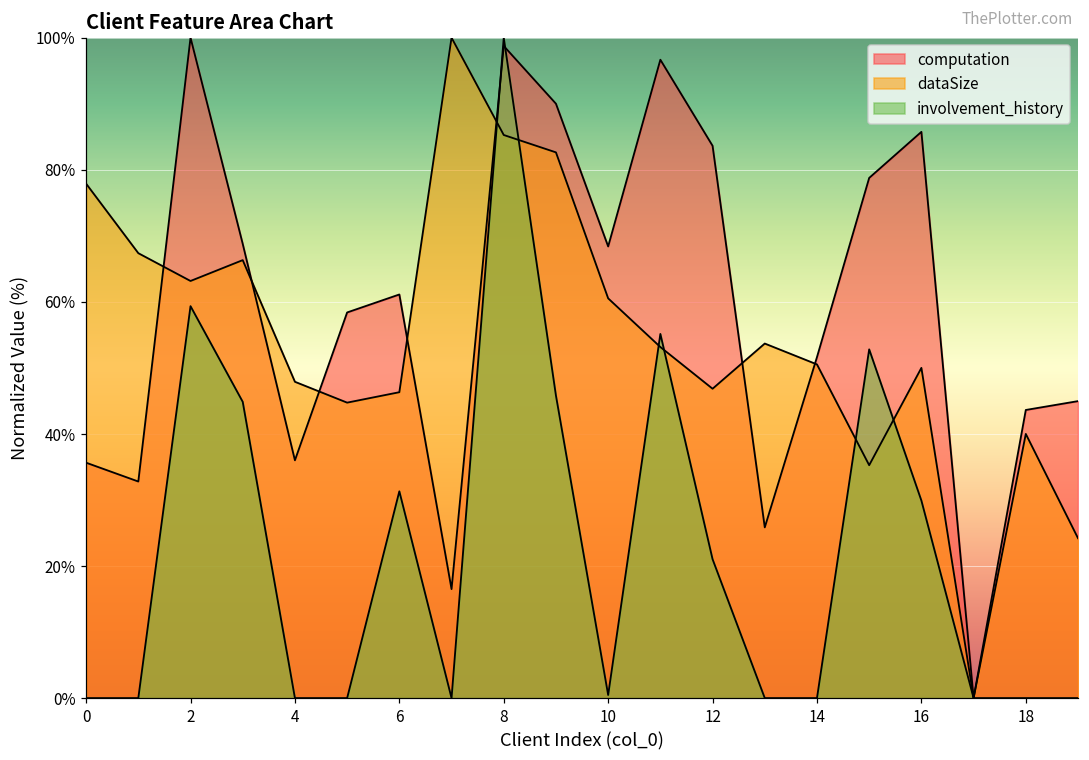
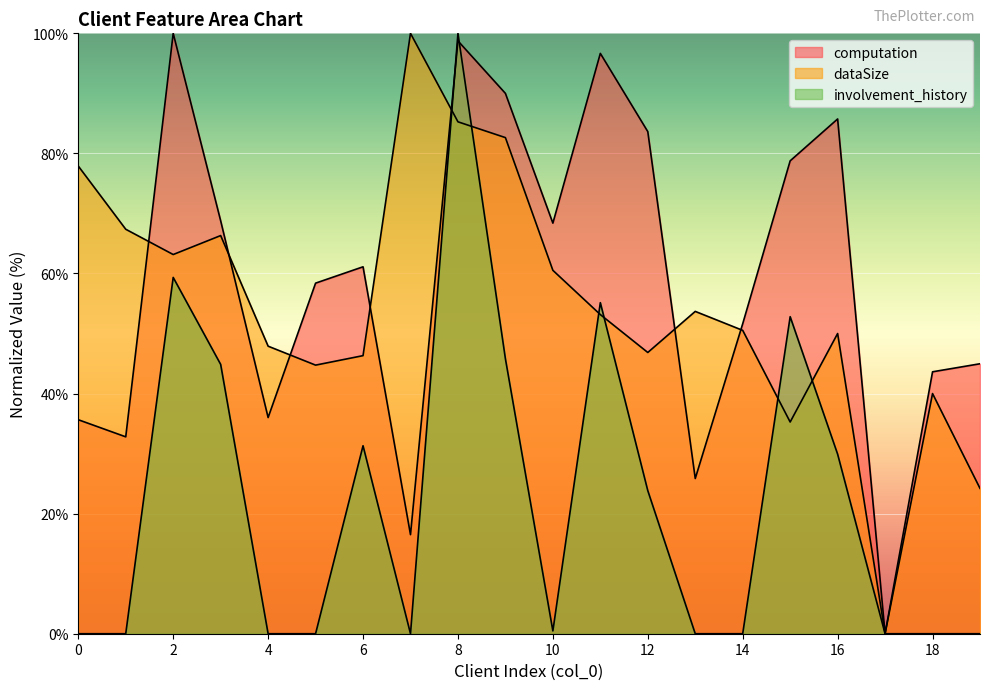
  {
    "computation": {
      "0": "36%",
      "2": "100%",
      "4": "36%",
      "6": "61%",
      "8": "99%",
      "10": "68%",
      "12": "84%",
      "14": "52%",
      "16": "86%",
      "18": "44%"
    },
    "dataSize": {
      "0": "78%",
      "2": "63%",
      "4": "48%",
      "6": "46%",
      "8": "85%",
      "10": "61%",
      "12": "47%",
      "14": "51%",
      "16": "50%",
      "18": "40%"
    },
    "involvement_history": {
      "0": "0%",
      "2": "59%",
      "4": "0%",
      "6": "31%",
      "8": "100%",
      "10": "0%",
-     "12": "21%",
+     "12": "24%",
      "14": "0%",
      "16": "30%",
      "18": "0%"
    }
  }
